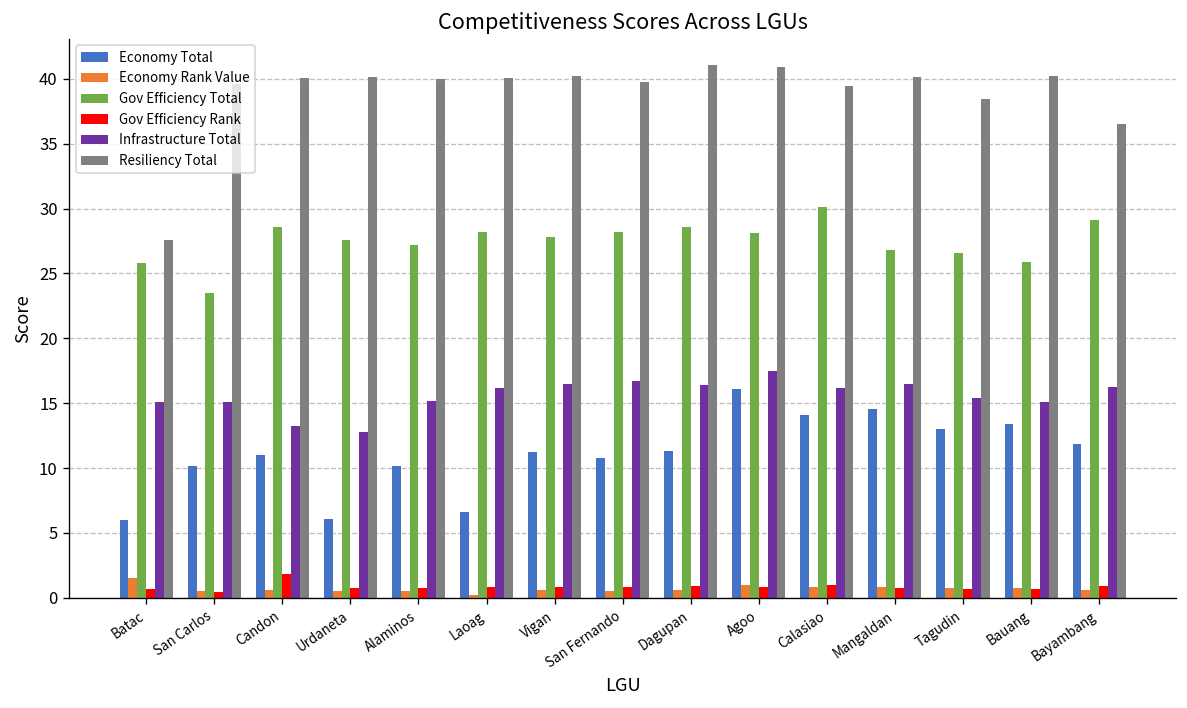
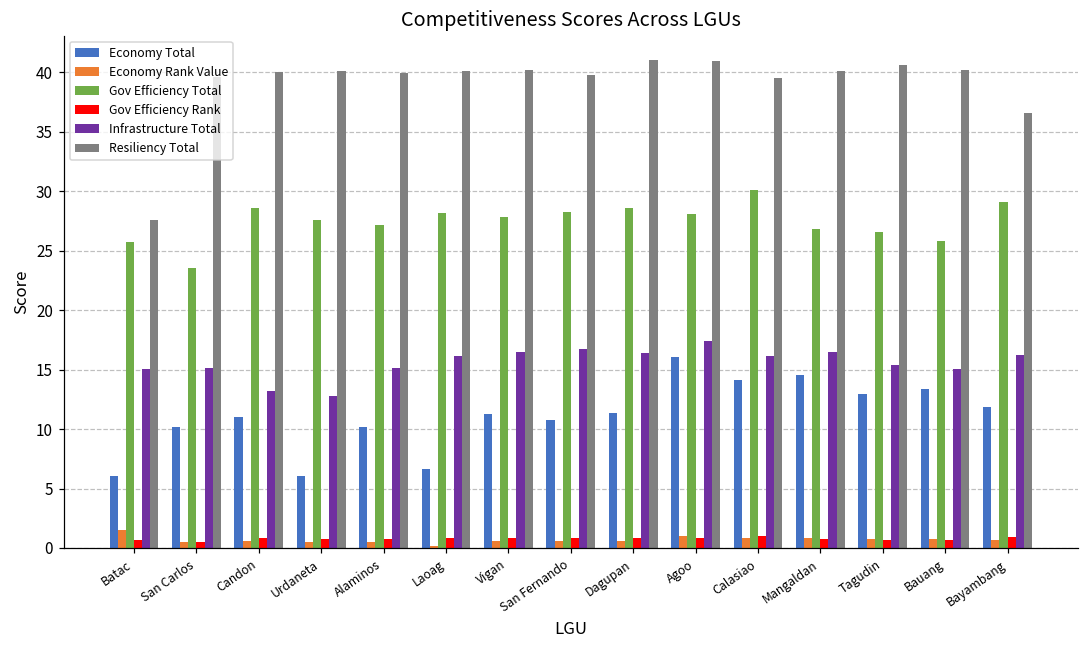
  {
    "Economy Total": {
      "Batac": 6.0,
      "San Carlos": 10.2,
      "Candon": 11.0,
      "Urdaneta": 6.1,
      "Alaminos": 10.2,
      "Laoag": 6.6,
      "Vigan": 11.3,
      "San Fernando": 10.8,
      "Dagupan": 11.3,
      "Agoo": 16.1,
      "Calasiao": 14.1,
      "Mangaldan": 14.5,
      "Tagudin": 13.0,
      "Bauang": 13.4,
      "Bayambang": 11.9
    },
    "Economy Rank Value": {
      "Batac": 1.5,
      "San Carlos": 0.5,
      "Candon": 0.6,
      "Urdaneta": 0.5,
      "Alaminos": 0.5,
      "Vigan": 0.6,
      "San Fernando": 0.5,
      "Dagupan": 0.6,
      "Agoo": 1.0,
      "Calasiao": 0.8,
      "Mangaldan": 0.9,
      "Tagudin": 0.7,
      "Bauang": 0.8,
      "Bayambang": 0.6
    },
    "Gov Efficiency Total": {
      "Batac": 25.8,
      "San Carlos": 23.5,
      "Candon": 28.6,
      "Urdaneta": 27.5,
      "Alaminos": 27.2,
      "Laoag": 28.2,
      "Vigan": 27.8,
      "San Fernando": 28.2,
      "Dagupan": 28.6,
      "Agoo": 28.1,
      "Calasiao": 30.1,
      "Mangaldan": 26.8,
      "Tagudin": 26.5,
      "Bauang": 25.8,
      "Bayambang": 29.1
    },
    "Gov Efficiency Rank": {
      "Batac": 0.6,
      "San Carlos": 0.5,
-     "Candon": 1.8,
+     "Candon": 0.9,
      "Urdaneta": 0.8,
      "Alaminos": 0.8,
      "Laoag": 0.8,
      "Vigan": 0.8,
      "San Fernando": 0.8,
      "Dagupan": 0.9,
      "Agoo": 0.8,
      "Calasiao": 1.0,
      "Mangaldan": 0.7,
      "Tagudin": 0.7,
      "Bauang": 0.7,
      "Bayambang": 0.9
    },
    "Infrastructure Total": {
      "Batac": 15.1,
      "San Carlos": 15.1,
      "Candon": 13.2,
      "Urdaneta": 12.8,
      "Alaminos": 15.1,
      "Laoag": 16.2,
      "Vigan": 16.5,
      "San Fernando": 16.7,
      "Dagupan": 16.4,
      "Agoo": 17.4,
      "Calasiao": 16.2,
      "Mangaldan": 16.5,
      "Tagudin": 15.4,
      "Bauang": 15.1,
      "Bayambang": 16.2
    },
    "Resiliency Total": {
      "Batac": 27.6,
      "Candon": 40.1,
      "Urdaneta": 40.1,
      "Alaminos": 40.0,
      "Laoag": 40.1,
      "Vigan": 40.2,
      "San Fernando": 39.8,
      "Dagupan": 41.0,
      "Agoo": 40.9,
      "Calasiao": 39.5,
      "Mangaldan": 40.1,
-     "Tagudin": 38.4,
+     "Tagudin": 40.6,
      "Bauang": 40.2,
      "Bayambang": 36.5
    }
  }
